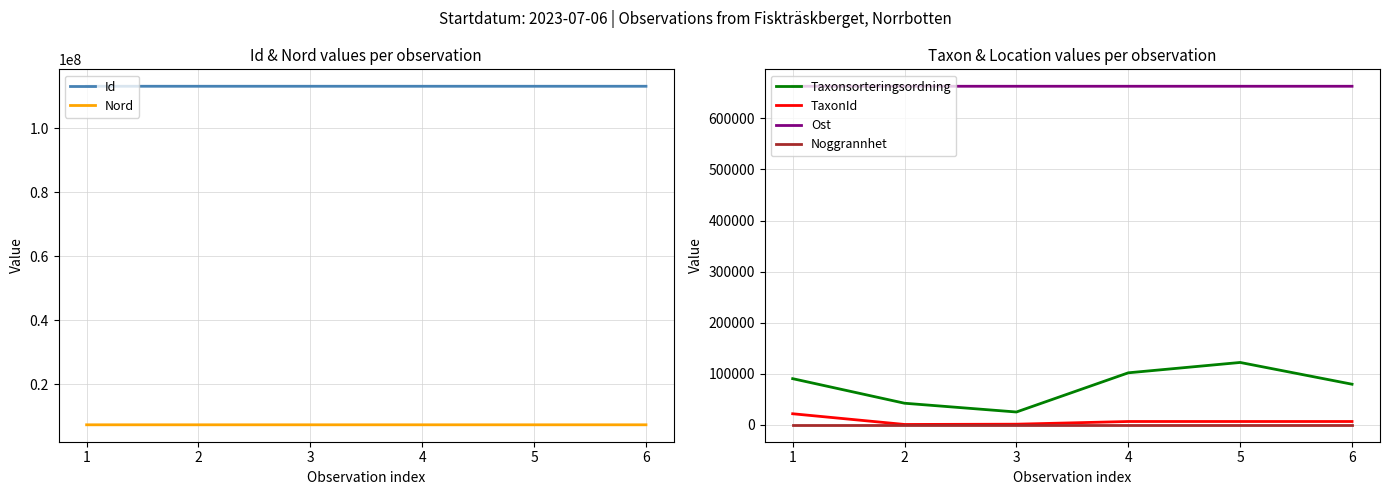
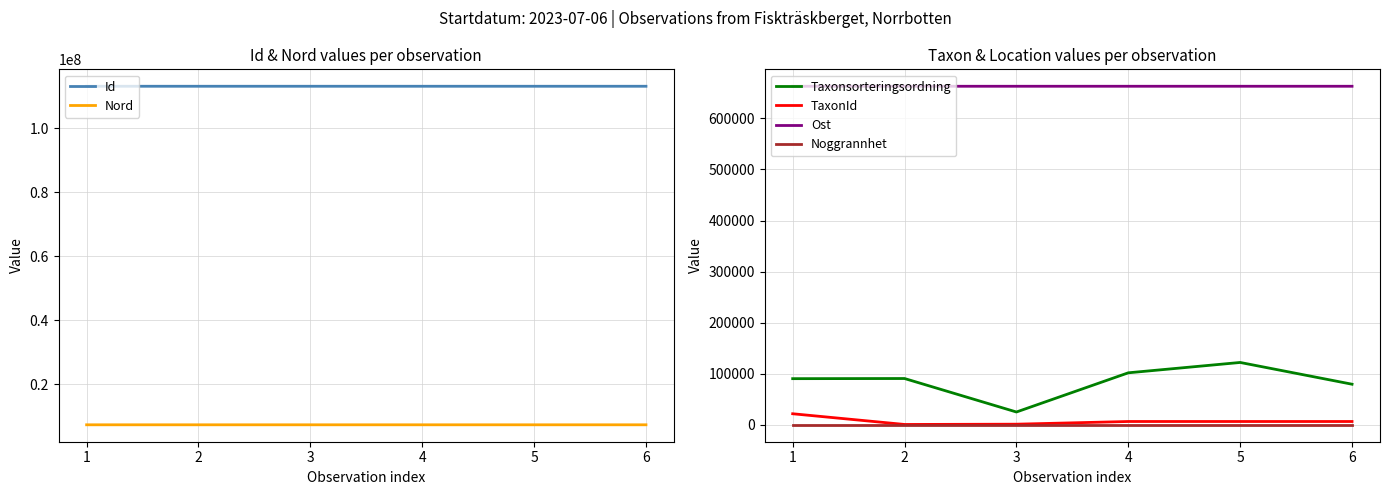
  {
    "Id & Nord values per observation": {
      "Id": {
        "2": 113000000,
        "3": 113000000,
        "4": 113000000,
        "5": 113000000,
        "6": 113000000
      },
      "Nord": {
        "1": 7000000,
        "2": 7000000,
        "3": 7000000,
        "4": 7000000,
        "5": 7000000,
        "6": 7000000
      }
    },
    "Taxon & Location values per observation": {
      "Taxonsorteringsordning": {
        "1": 90000,
-       "2": 40000,
+       "2": 90000,
        "3": 30000,
        "4": 100000,
        "5": 120000,
        "6": 80000
      },
      "TaxonId": {
        "1": 20000,
        "4": 10000,
        "5": 10000,
        "6": 10000
      },
      "Ost": {
        "3": 660000,
        "4": 660000,
        "5": 660000,
        "6": 660000
      },
      "Noggrannhet": {
        "1": 0,
        "4": 0,
        "5": 0,
        "6": 0
      }
    }
  }
